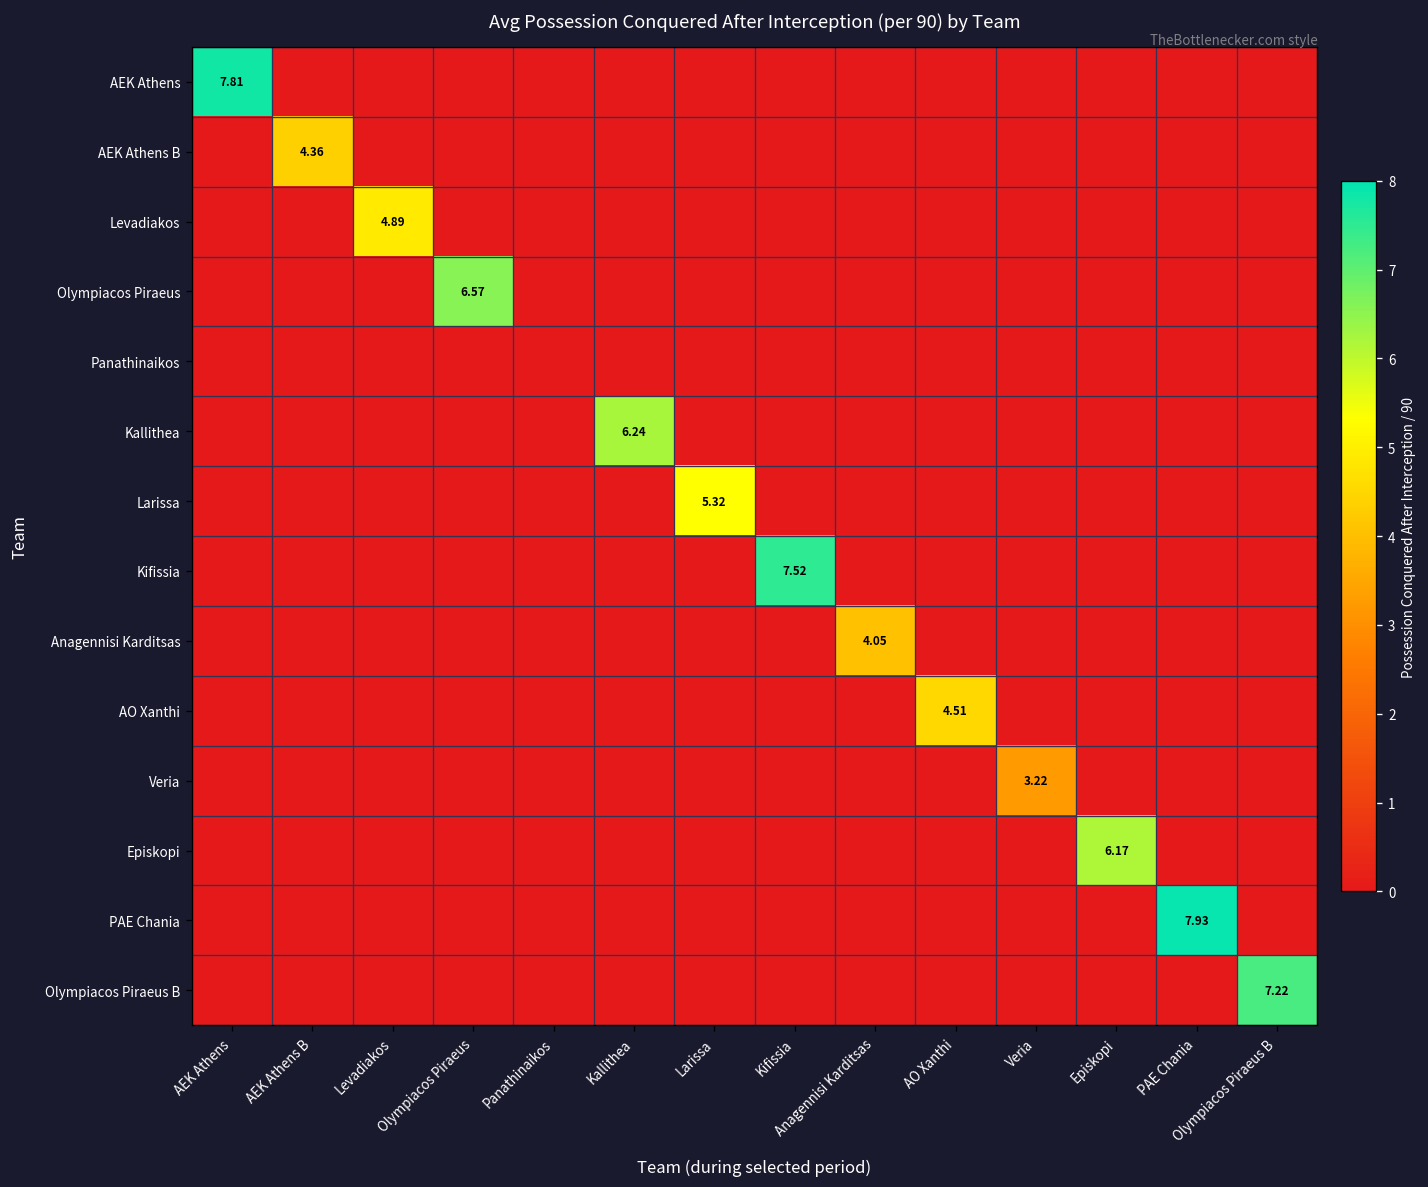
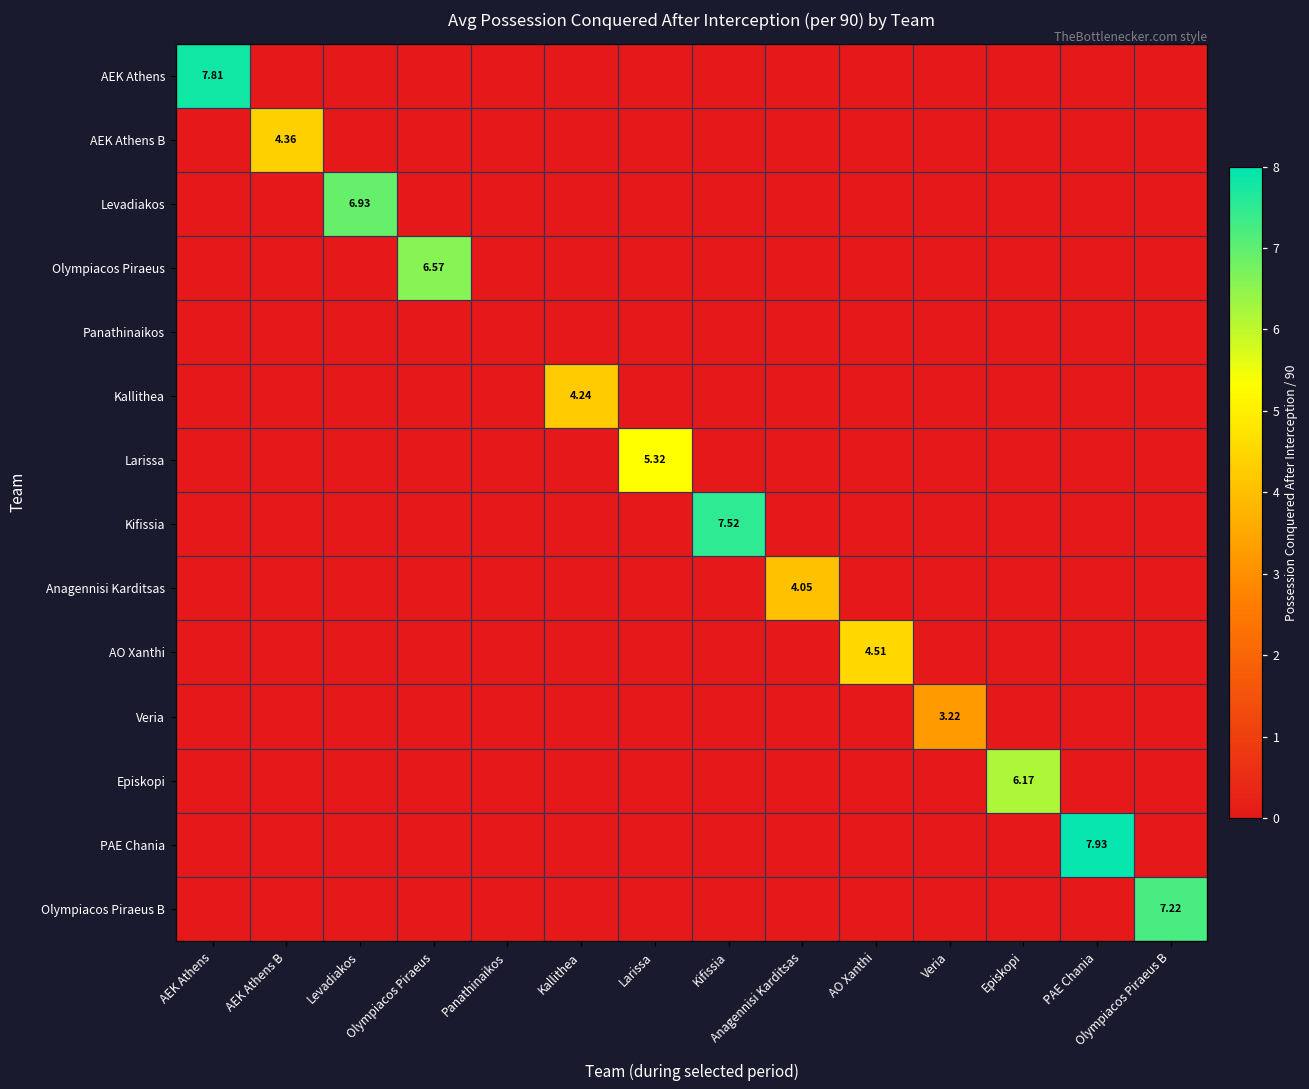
  {
    "AEK Athens": {
      "AEK Athens": 7.81
    },
    "AEK Athens B": {
      "AEK Athens B": 4.36
    },
    "Levadiakos": {
-     "Levadiakos": 4.89
+     "Levadiakos": 6.93
    },
    "Olympiacos Piraeus": {
      "Olympiacos Piraeus": 6.57
    },
    "Kallithea": {
-     "Kallithea": 6.24
+     "Kallithea": 4.24
    },
    "Larissa": {
      "Larissa": 5.32
    },
    "Kifissia": {
      "Kifissia": 7.52
    },
    "Anagennisi Karditsas": {
      "Anagennisi Karditsas": 4.05
    },
    "AO Xanthi": {
      "AO Xanthi": 4.51
    },
    "Veria": {
      "Veria": 3.22
    },
    "Episkopi": {
      "Episkopi": 6.17
    },
    "PAE Chania": {
      "PAE Chania": 7.93
    },
    "Olympiacos Piraeus B": {
      "Olympiacos Piraeus B": 7.22
    }
  }
